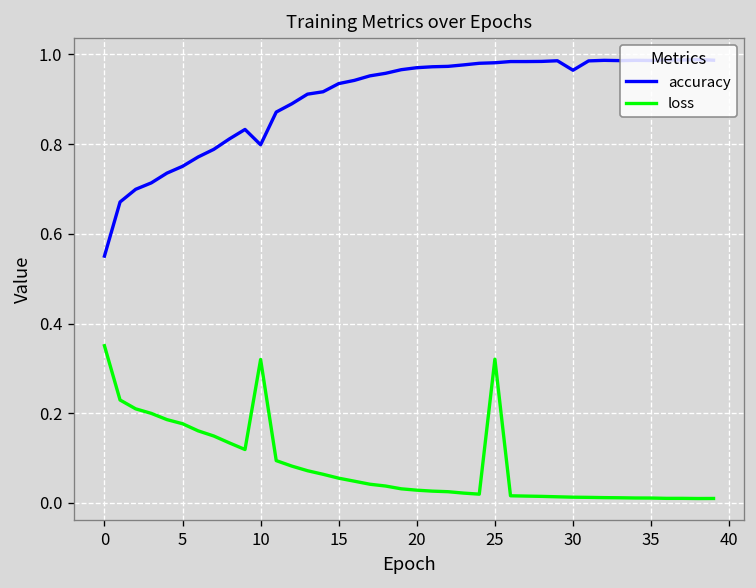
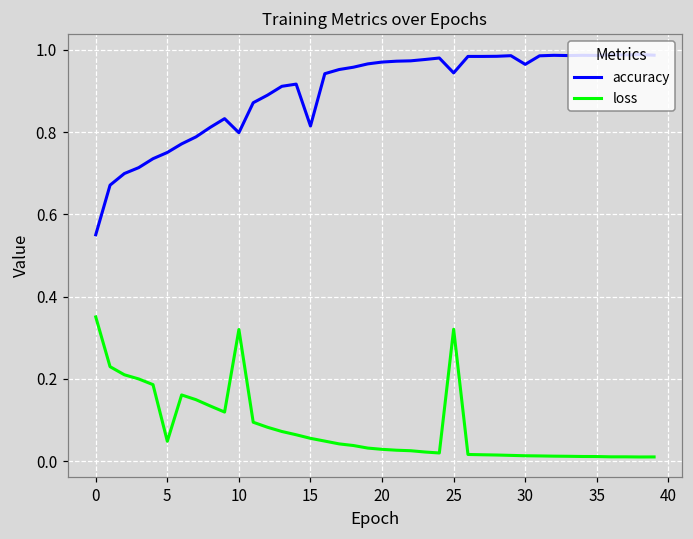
  {
    "accuracy": {
      "0": 0.55,
      "5": 0.75,
      "10": 0.80,
-     "15": 0.94,
+     "15": 0.81,
      "20": 0.97,
-     "25": 0.98,
+     "25": 0.94,
      "30": 0.96
    },
    "loss": {
      "0": 0.35,
-     "5": 0.18,
+     "5": 0.05,
      "10": 0.32,
      "15": 0.06,
      "20": 0.03,
      "25": 0.32,
      "30": 0.01,
      "35": 0.01
    }
  }
